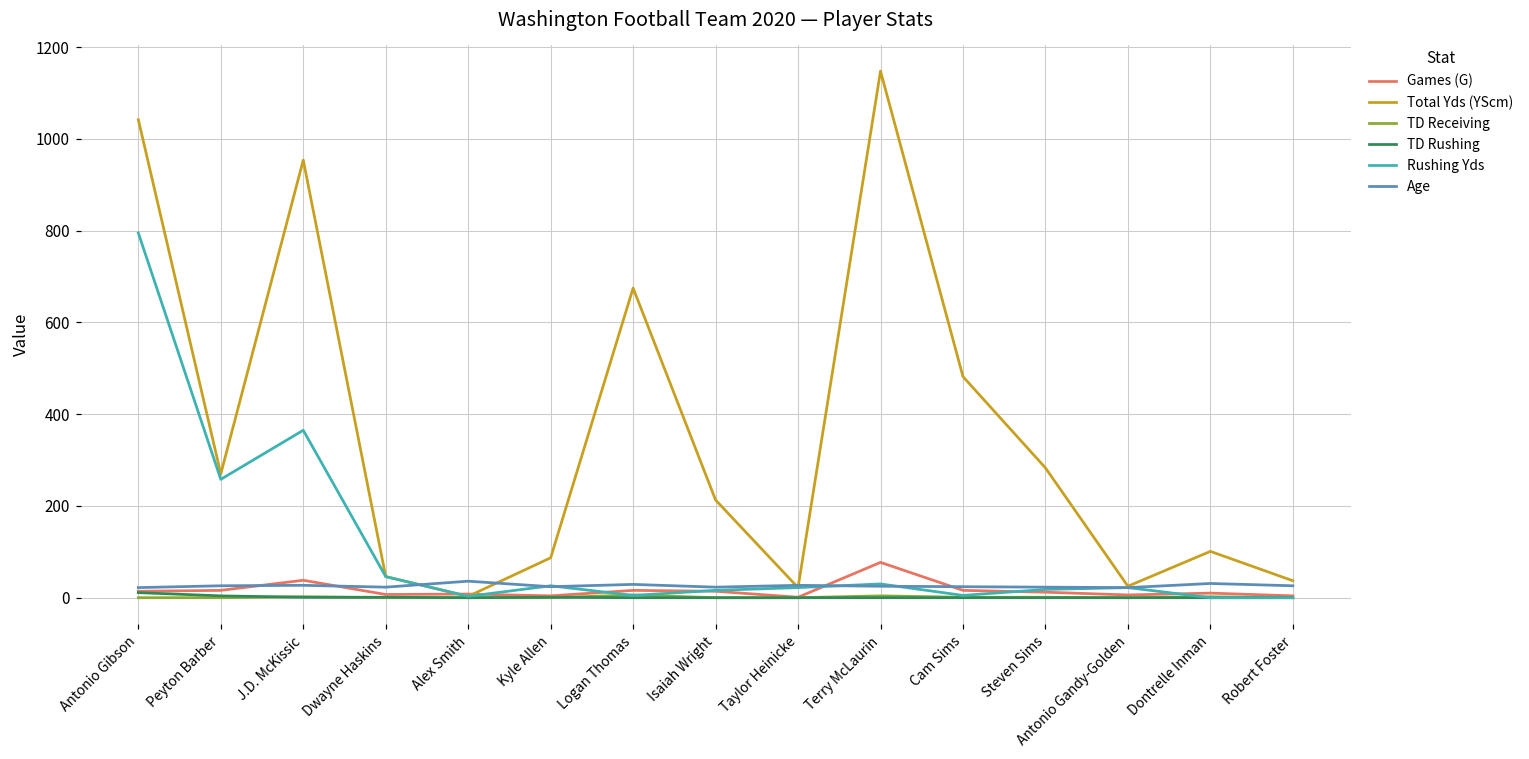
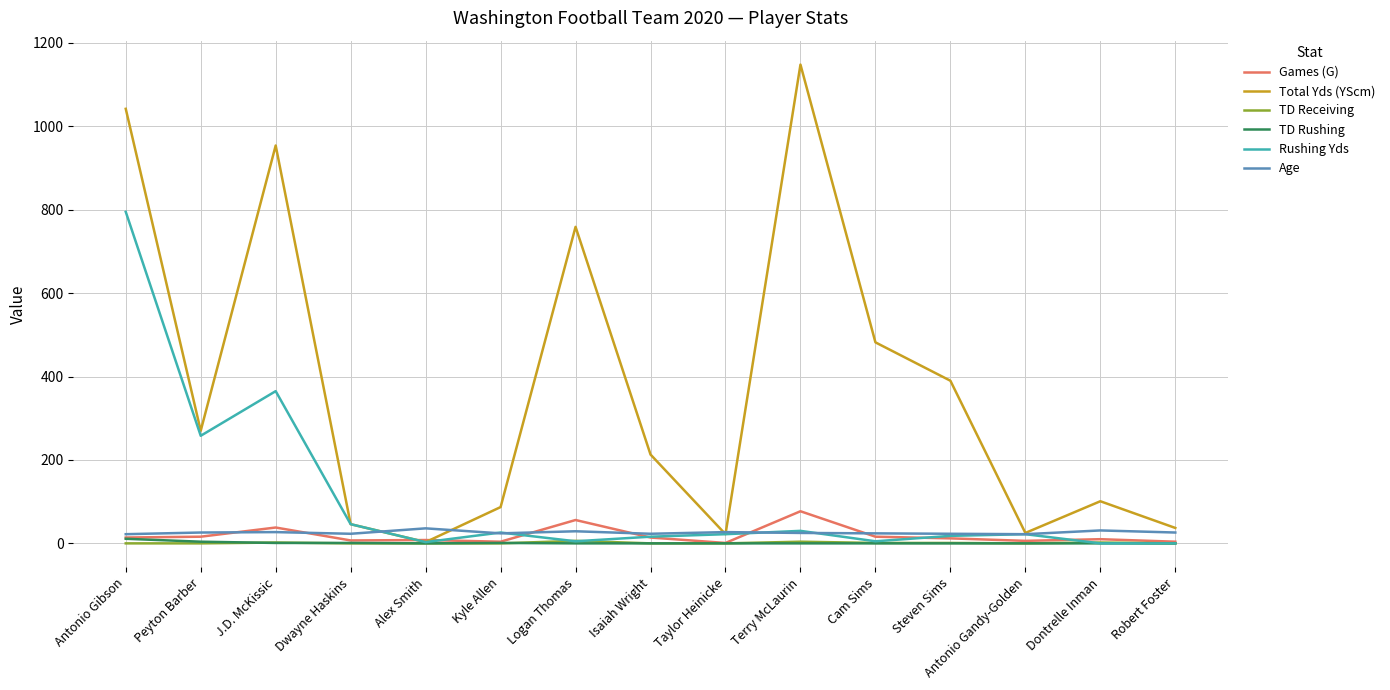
  {
    "Games (G)": {
      "Peyton Barber": 20,
      "J.D. McKissic": 40,
      "Dwayne Haskins": 10,
-     "Logan Thomas": 20,
+     "Logan Thomas": 60,
      "Terry McLaurin": 80,
      "Cam Sims": 20,
      "Dontrelle Inman": 10
    },
    "Total Yds (YScm)": {
      "Antonio Gibson": 1040,
      "Peyton Barber": 270,
      "J.D. McKissic": 950,
      "Kyle Allen": 90,
-     "Logan Thomas": 680,
+     "Logan Thomas": 760,
      "Isaiah Wright": 210,
      "Terry McLaurin": 1150,
      "Cam Sims": 480,
-     "Steven Sims": 280,
+     "Steven Sims": 390,
      "Dontrelle Inman": 100,
      "Robert Foster": 40
    },
    "TD Receiving": {
      "Antonio Gibson": 0
    }
  }
